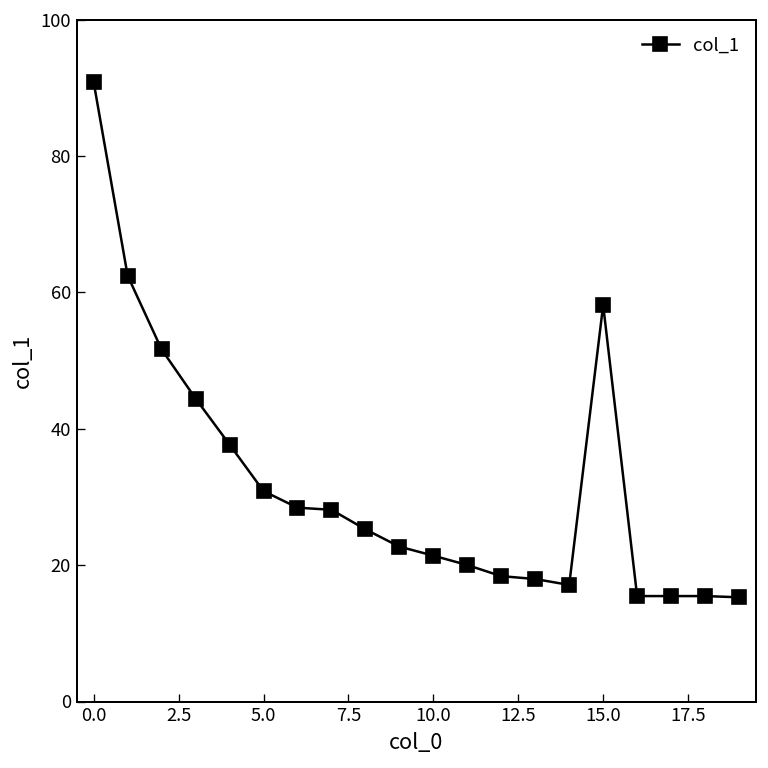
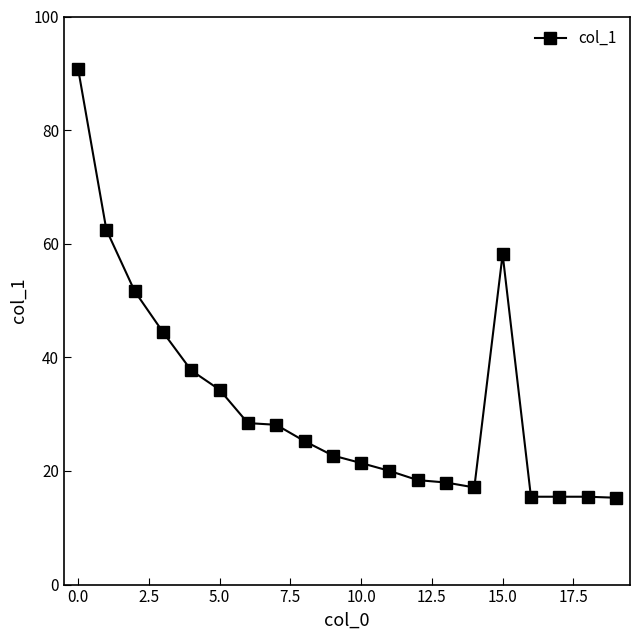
  {
    "0.0": 91,
-   "5.0": 31,
+   "5.0": 34,
    "10.0": 21,
    "15.0": 58
  }
